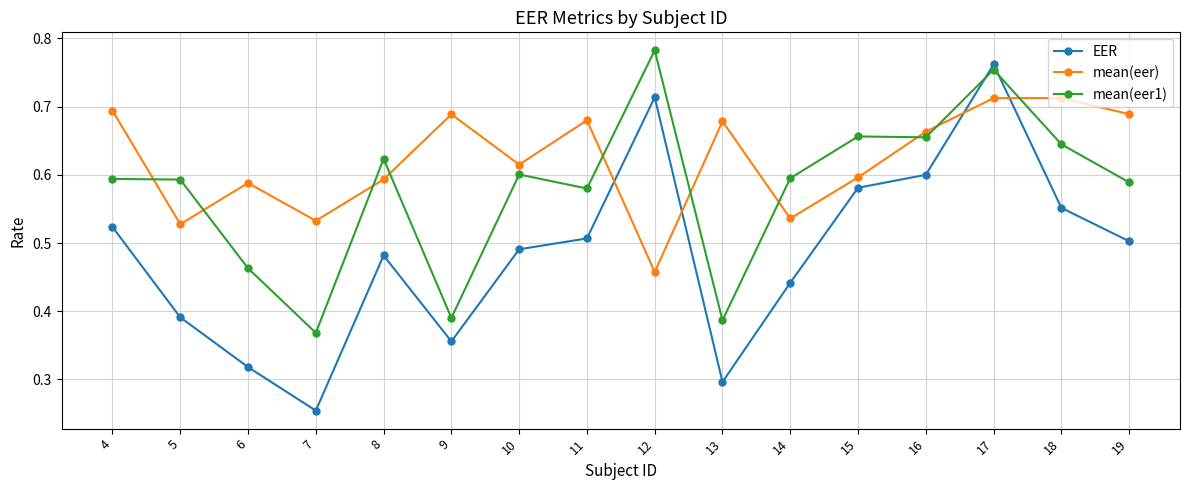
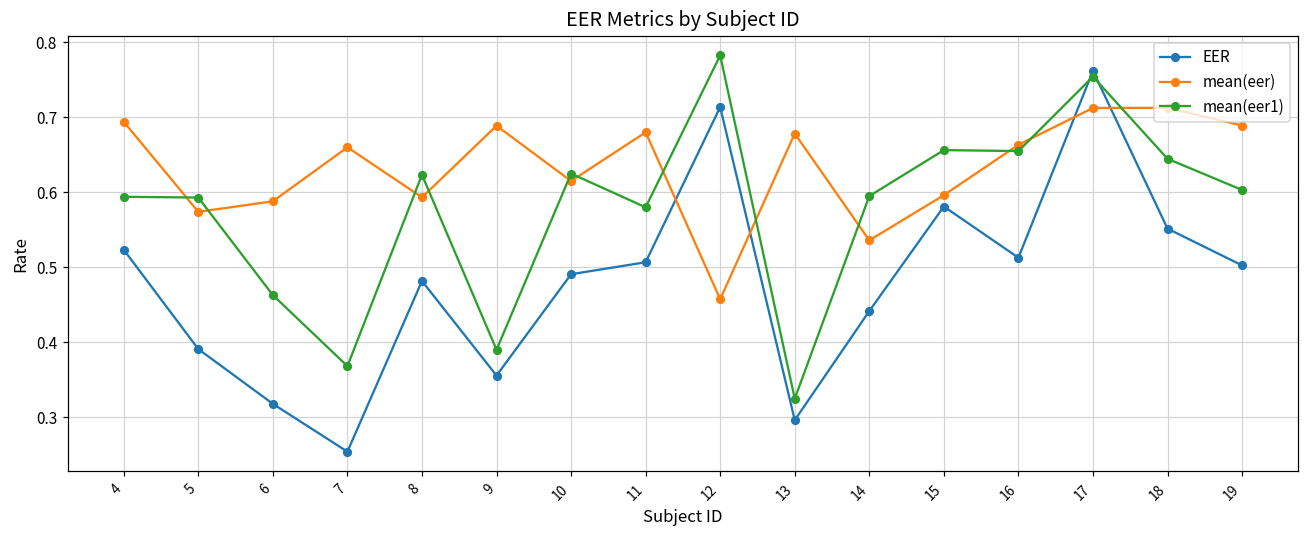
  {
    "EER": {
      "4": 0.52,
      "5": 0.39,
      "6": 0.32,
      "7": 0.25,
      "8": 0.48,
      "9": 0.36,
      "10": 0.49,
      "11": 0.51,
      "12": 0.71,
      "13": 0.30,
      "14": 0.44,
      "15": 0.58,
-     "16": 0.60,
+     "16": 0.51,
      "17": 0.76,
      "18": 0.55,
      "19": 0.50
    },
    "mean(eer)": {
      "4": 0.69,
-     "5": 0.53,
+     "5": 0.57,
      "6": 0.59,
-     "7": 0.53,
+     "7": 0.66,
      "8": 0.59,
      "9": 0.69,
      "10": 0.61,
      "11": 0.68,
      "12": 0.46,
      "13": 0.68,
      "14": 0.54,
      "15": 0.60,
      "16": 0.66,
      "17": 0.71,
      "19": 0.69
    },
    "mean(eer1)": {
      "4": 0.59,
      "5": 0.59,
      "6": 0.46,
      "7": 0.37,
      "8": 0.62,
      "9": 0.39,
-     "10": 0.60,
+     "10": 0.62,
      "11": 0.58,
      "12": 0.78,
-     "13": 0.39,
+     "13": 0.32,
      "14": 0.60,
      "15": 0.66,
      "16": 0.65,
      "17": 0.75,
      "18": 0.64,
-     "19": 0.59
+     "19": 0.60
    }
  }
